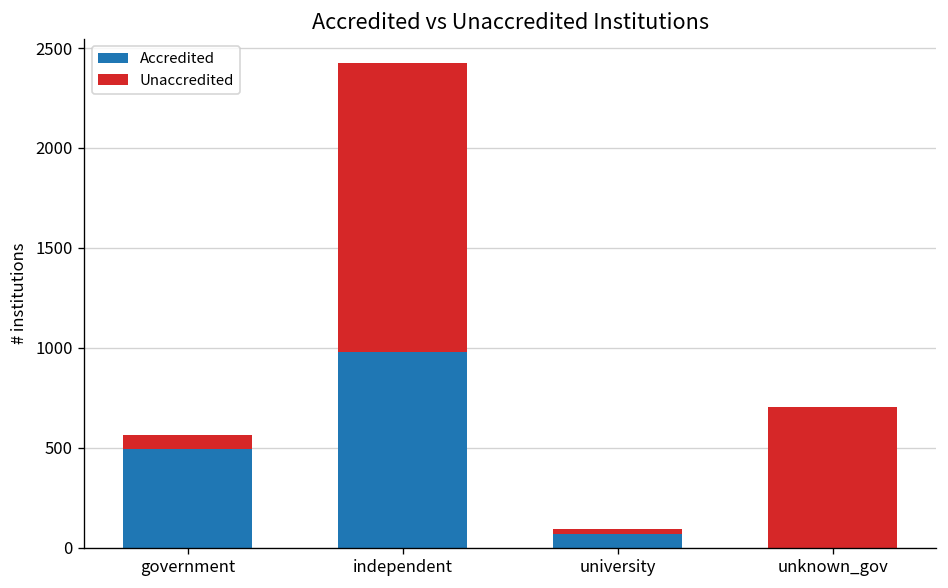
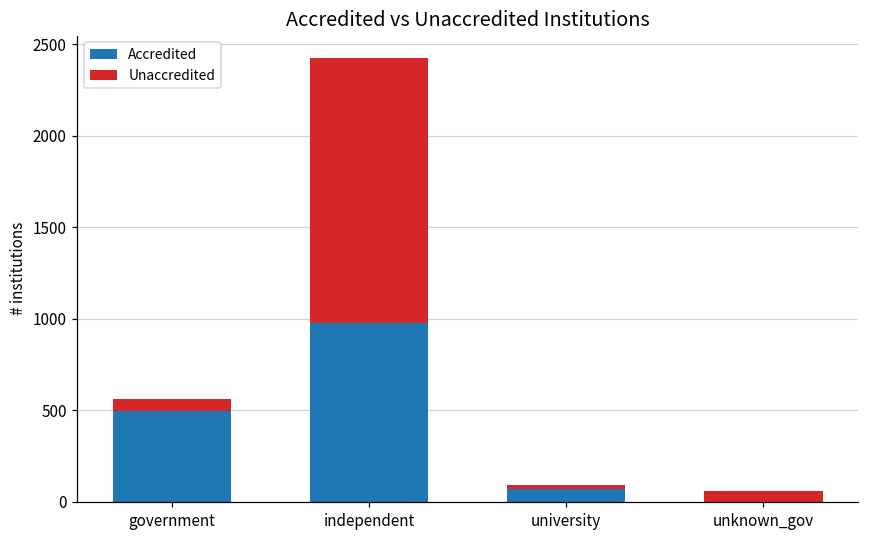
  {
    "Accredited": {
      "government": 490,
      "independent": 980,
      "university": 70,
      "unknown_gov": 0
    },
    "Unaccredited": {
      "government": 70,
      "independent": 1450,
      "university": 20,
-     "unknown_gov": 710
+     "unknown_gov": 60
    }
  }
